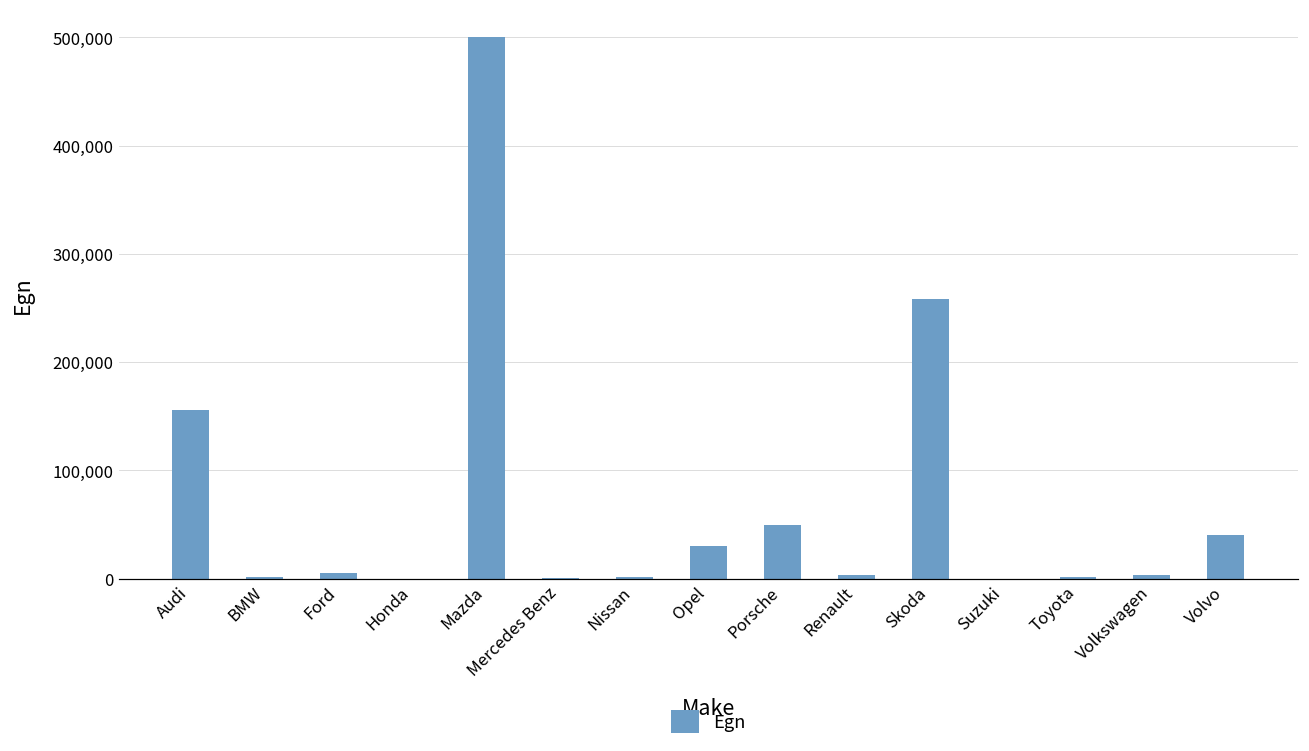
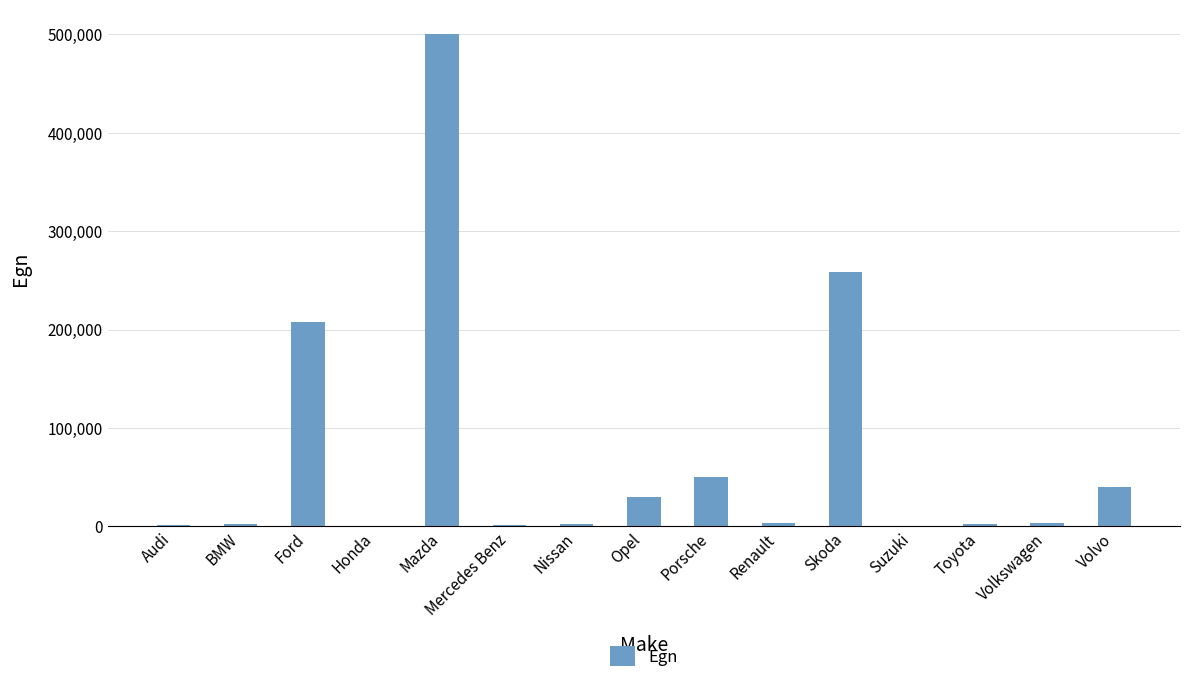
  {
-   "Audi": "160,000",
-   "Ford": "10,000",
+   "Audi": "0",
+   "Ford": "210,000",
    "Mazda": "500,000",
    "Opel": "30,000",
    "Porsche": "50,000",
    "Renault": "0",
    "Skoda": "260,000",
    "Volkswagen": "0",
    "Volvo": "40,000"
  }
